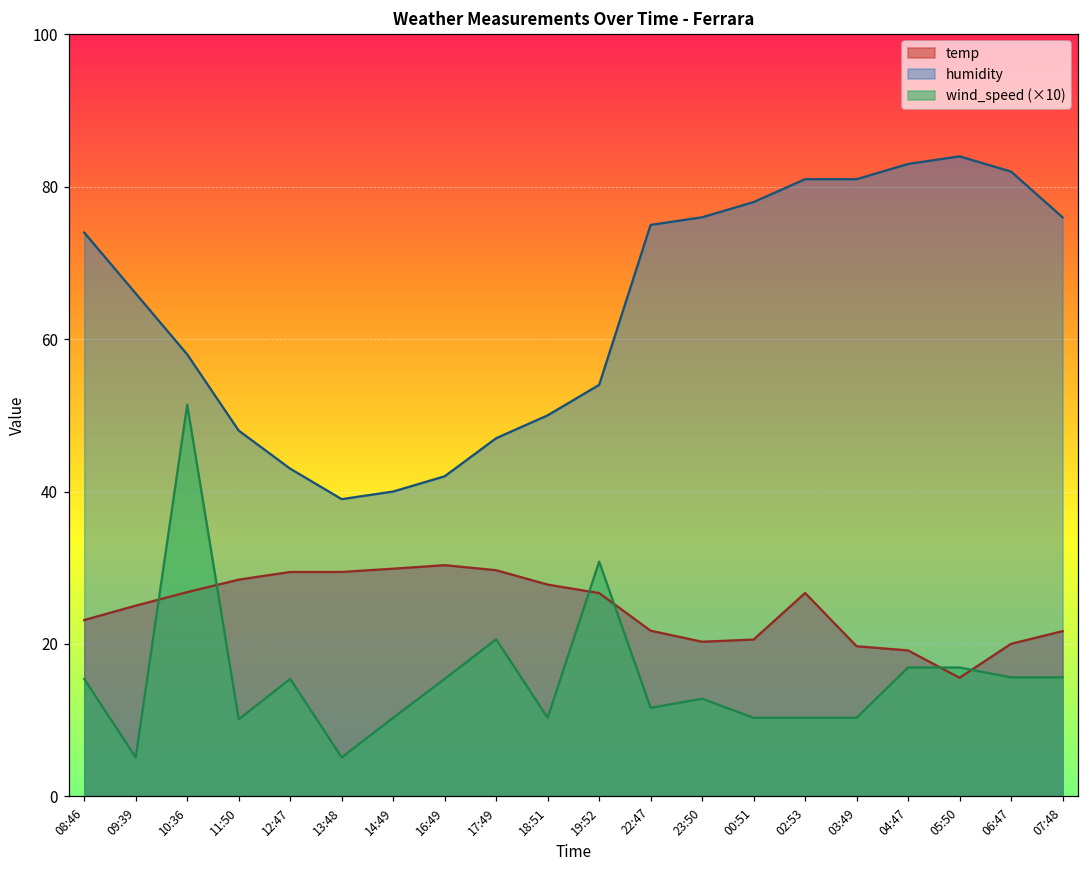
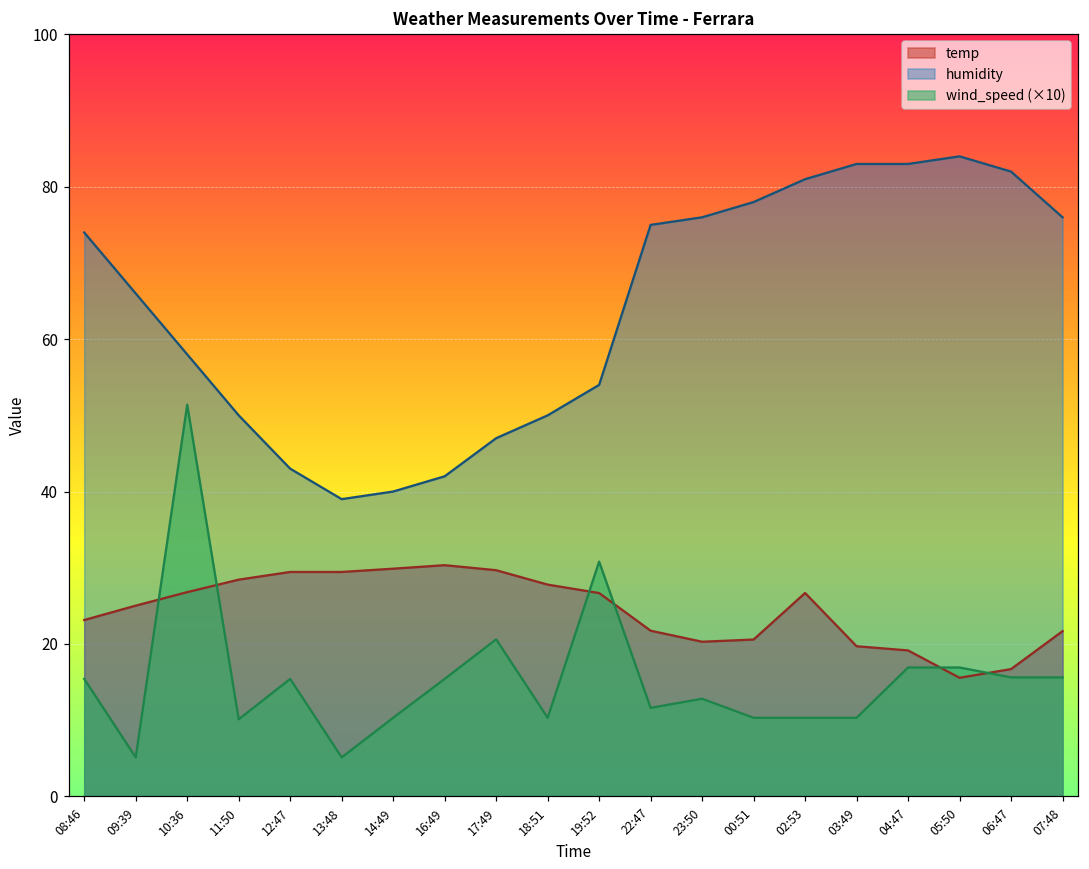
  {
    "temp": {
      "08:46": 23,
      "09:39": 25,
      "10:36": 27,
      "11:50": 28,
      "12:47": 29,
      "13:48": 29,
      "14:49": 30,
      "16:49": 30,
      "17:49": 30,
      "18:51": 28,
      "19:52": 27,
      "22:47": 22,
      "23:50": 20,
      "00:51": 21,
      "02:53": 27,
      "03:49": 20,
      "04:47": 19,
      "05:50": 16,
-     "06:47": 20,
+     "06:47": 17,
      "07:48": 22
    },
    "humidity": {
      "08:46": 74,
      "09:39": 66,
      "10:36": 58,
-     "11:50": 48,
+     "11:50": 50,
      "12:47": 43,
      "13:48": 39,
      "14:49": 40,
      "16:49": 42,
      "17:49": 47,
      "18:51": 50,
      "19:52": 54,
      "22:47": 75,
      "23:50": 76,
      "00:51": 78,
      "02:53": 81,
-     "03:49": 81,
+     "03:49": 83,
      "04:47": 83,
      "05:50": 84,
      "06:47": 82,
      "07:48": 76
    },
    "wind_speed (×10)": {
      "08:46": 15,
      "09:39": 5,
      "10:36": 51,
      "11:50": 10,
      "12:47": 15,
      "13:48": 5,
      "14:49": 10,
      "16:49": 15,
      "17:49": 21,
      "18:51": 10,
      "19:52": 31,
      "22:47": 12,
      "23:50": 13,
      "00:51": 10,
      "02:53": 10,
      "03:49": 10,
      "04:47": 17,
      "05:50": 17,
      "06:47": 16,
      "07:48": 16
    }
  }
